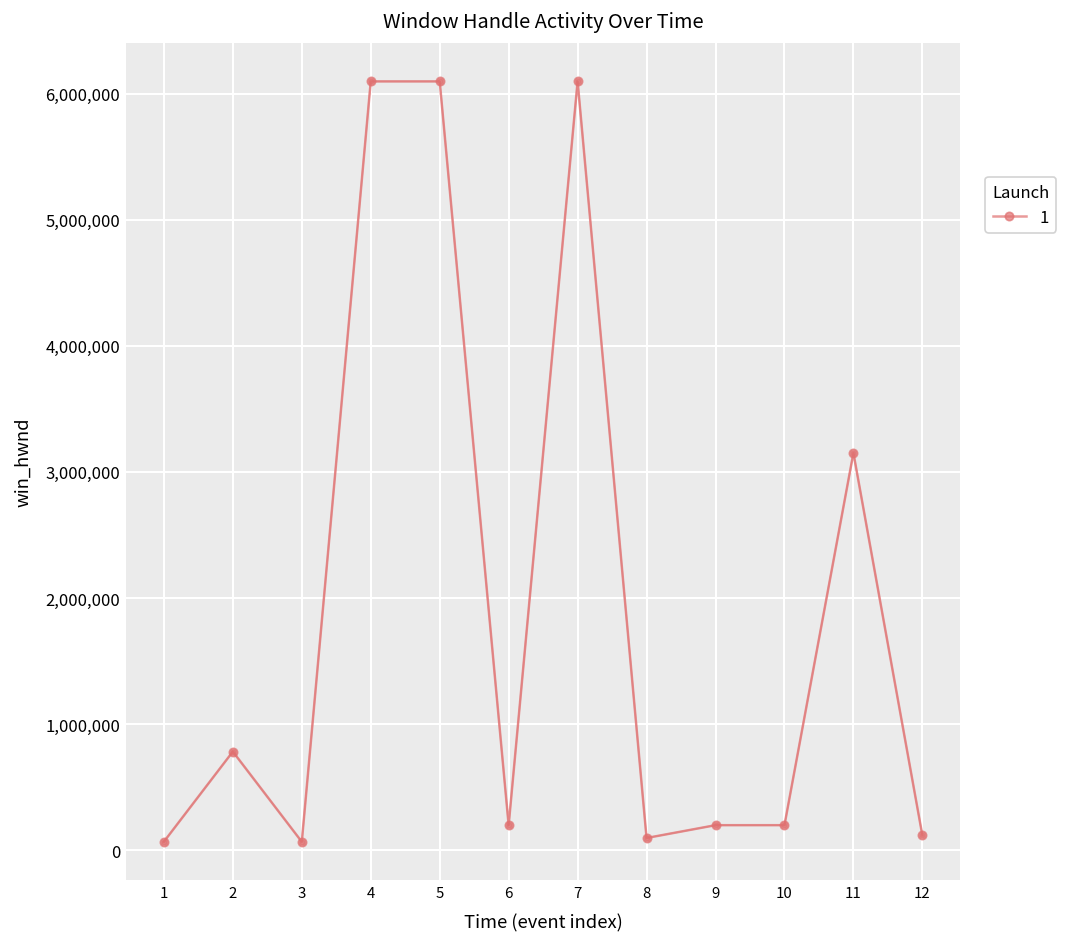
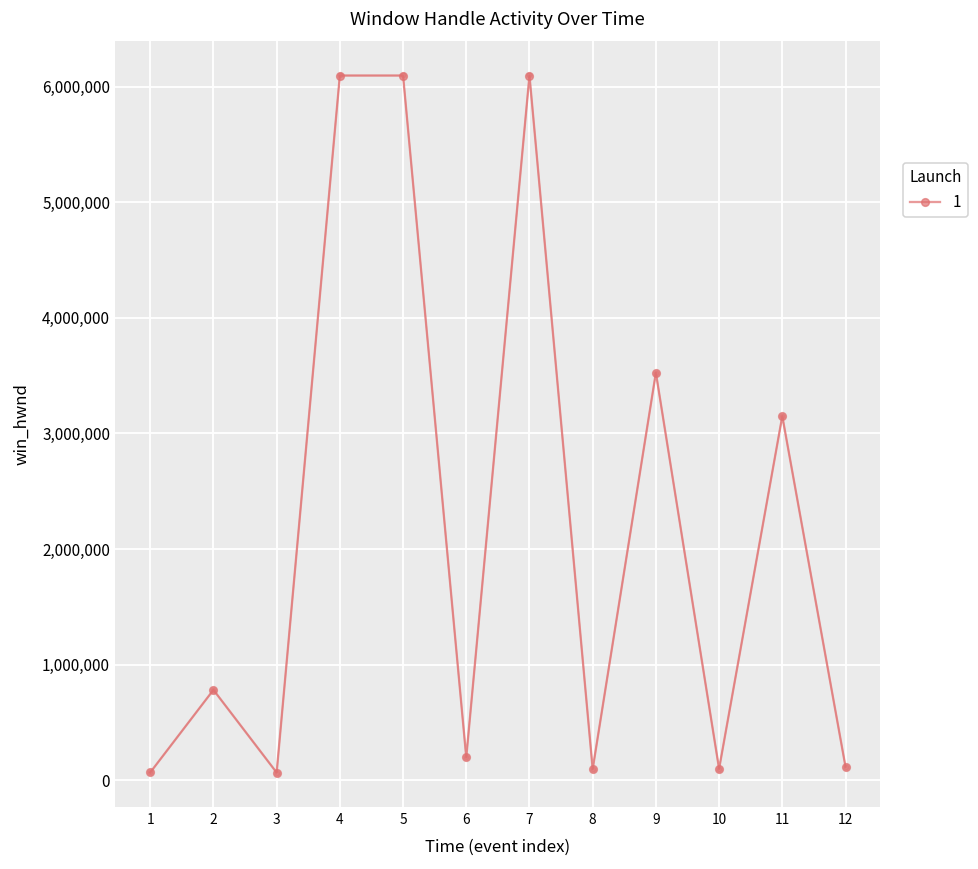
  {
    "1": "70,000",
    "2": "780,000",
    "3": "70,000",
    "4": "6,100,000",
    "5": "6,100,000",
    "6": "200,000",
    "7": "6,100,000",
    "8": "100,000",
-   "9": "200,000",
-   "10": "200,000",
+   "9": "3,530,000",
+   "10": "100,000",
    "11": "3,150,000",
    "12": "120,000"
  }
